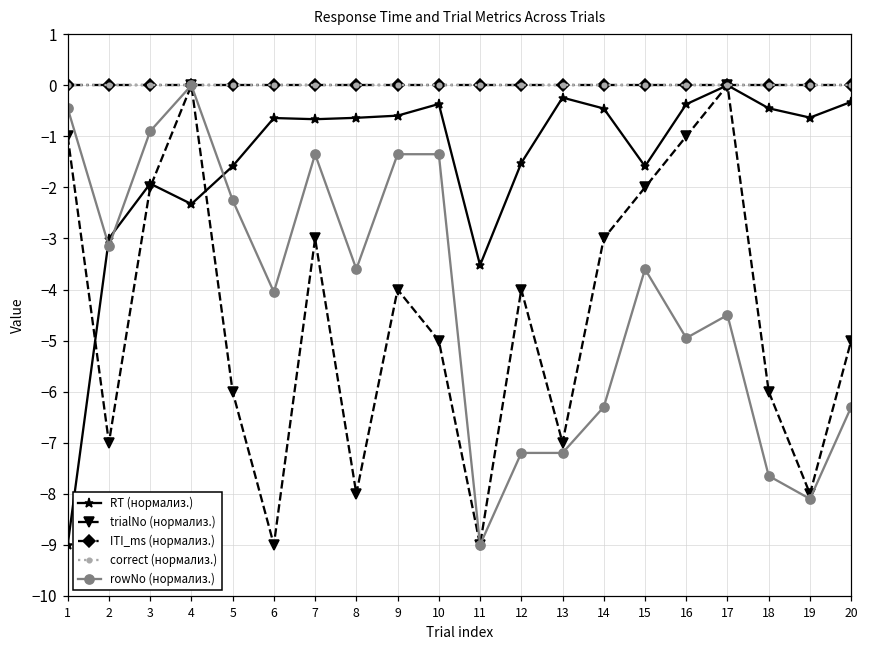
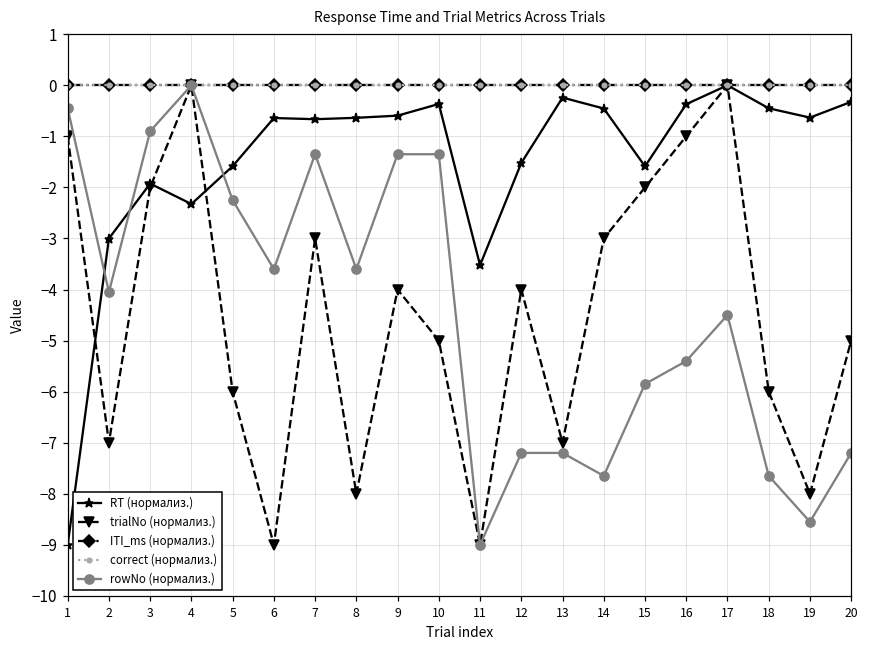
  {
    "correct (нормализ.)": {
      "1": 0.0,
      "2": 0.0,
      "3": 0.0,
      "5": 0.0,
      "6": 0.0,
      "7": 0.0,
      "8": 0.0,
      "9": 0.0,
      "10": 0.0,
      "11": 0.0,
      "12": 0.0,
      "13": 0.0,
      "14": 0.0,
      "15": 0.0,
      "16": 0.0,
      "18": 0.0,
      "19": 0.0,
      "20": 0.0
    },
    "rowNo (нормализ.)": {
      "1": -0.5,
-     "2": -3.2,
+     "2": -4.1,
      "3": -0.9,
      "5": -2.3,
-     "6": -4.1,
+     "6": -3.6,
      "7": -1.4,
      "8": -3.6,
      "9": -1.4,
      "10": -1.4,
      "12": -7.2,
      "13": -7.2,
-     "14": -6.3,
-     "15": -3.6,
-     "16": -5.0,
+     "14": -7.7,
+     "15": -5.9,
+     "16": -5.4,
      "17": -4.5,
      "18": -7.7,
-     "19": -8.1,
-     "20": -6.3
+     "19": -8.6,
+     "20": -7.2
    }
  }
